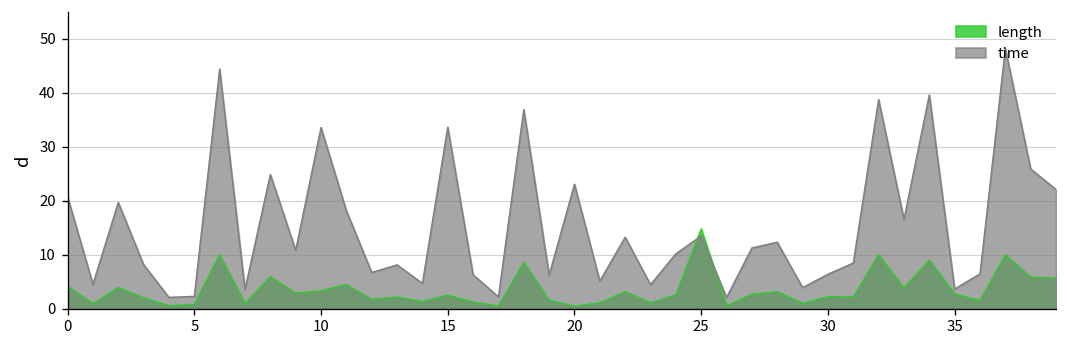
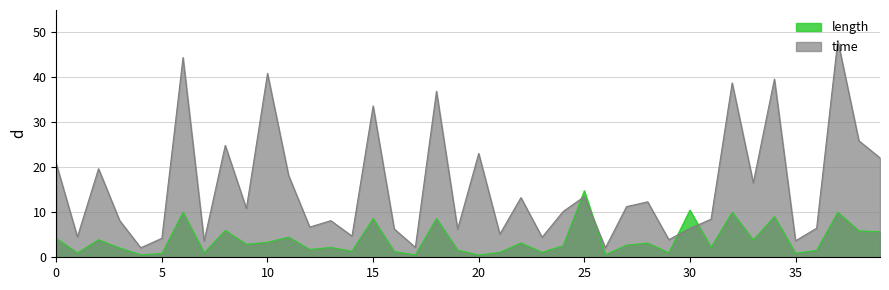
  {
    "length": {
      "0": 4,
      "5": 1,
      "10": 3,
-     "15": 3,
+     "15": 9,
      "20": 0,
      "25": 15,
-     "30": 2,
-     "35": 3
+     "30": 10,
+     "35": 1
    },
    "time": {
      "0": 21,
-     "5": 2,
-     "10": 34,
+     "5": 4,
+     "10": 41,
      "15": 34,
      "20": 23,
      "25": 14,
      "30": 6,
      "35": 4
    }
  }
